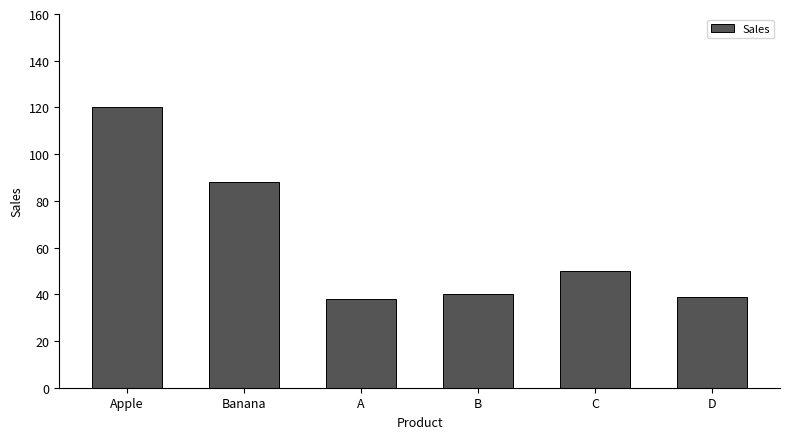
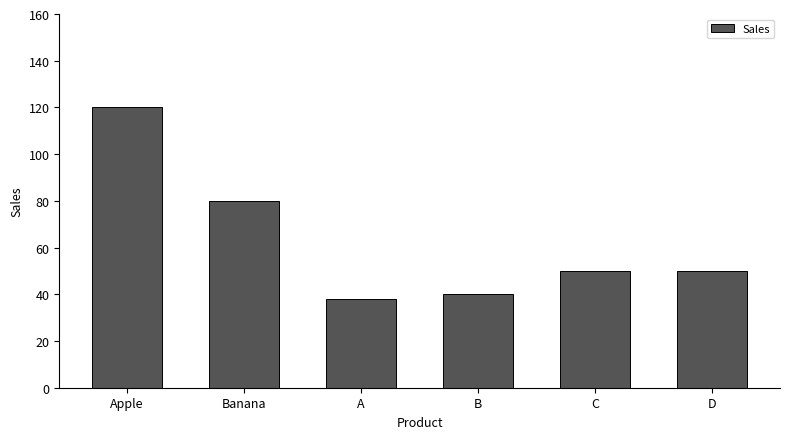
  {
    "Apple": 120,
-   "Banana": 88,
+   "Banana": 80,
    "A": 38,
    "B": 40,
    "C": 50,
-   "D": 39
+   "D": 50
  }
